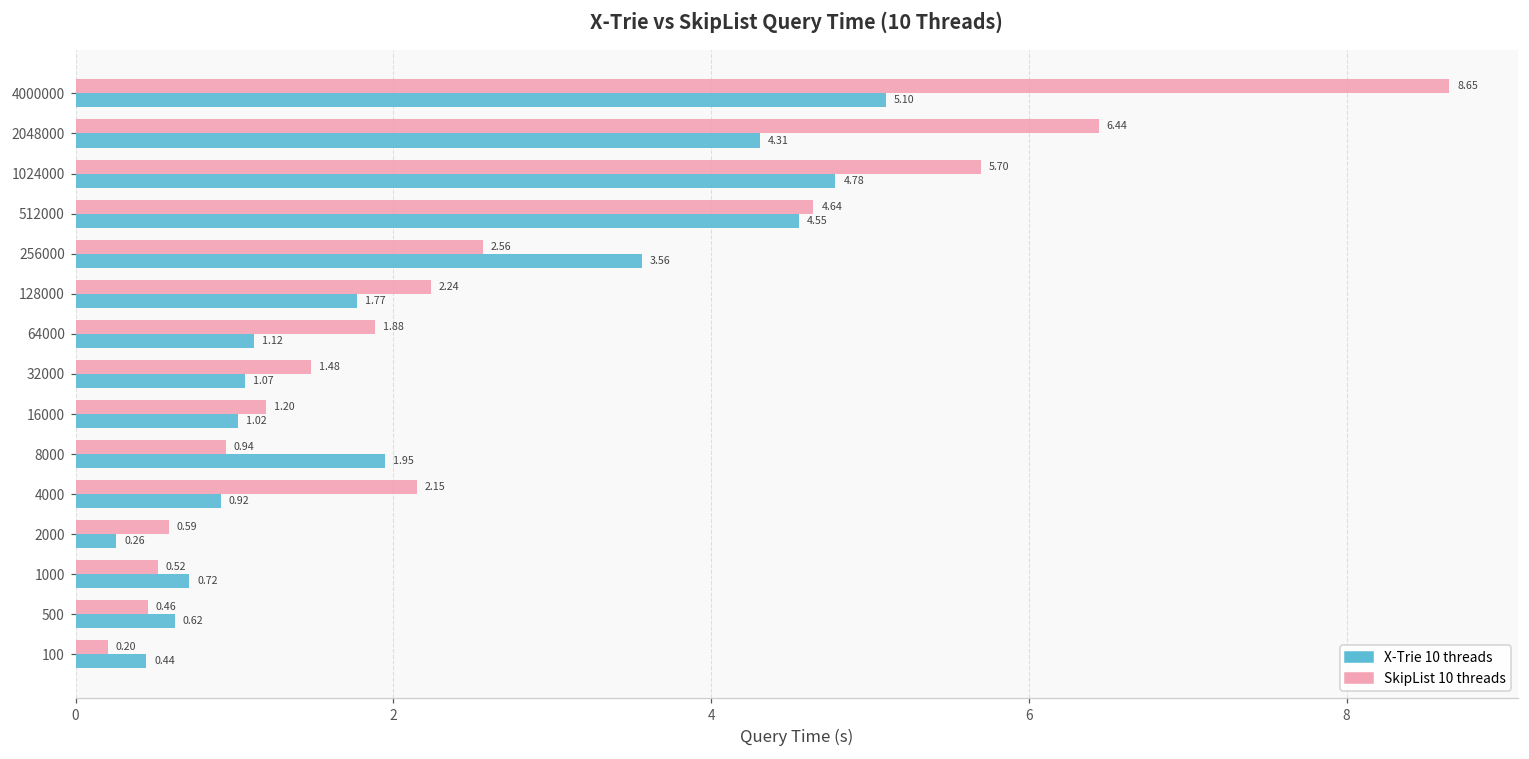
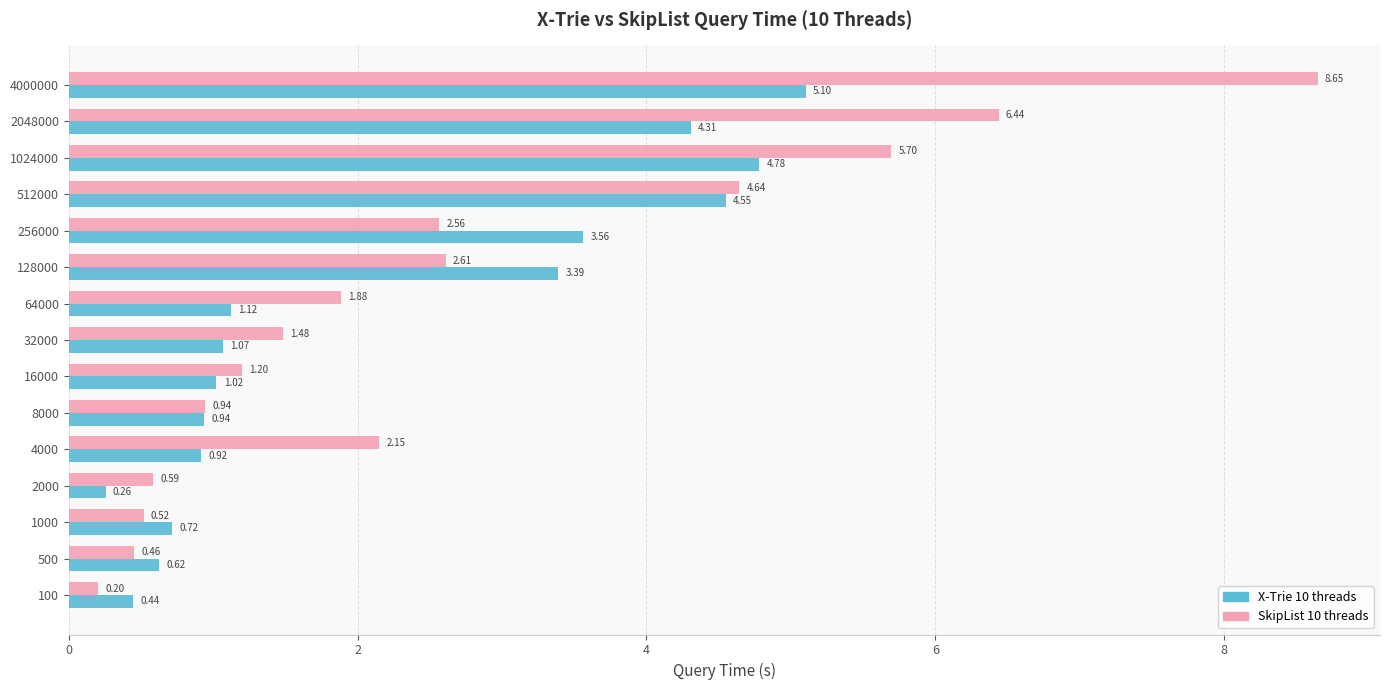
  {
    "X-Trie 10 threads": {
      "4000000": 5.10,
      "2048000": 4.31,
      "1024000": 4.78,
      "512000": 4.55,
      "256000": 3.56,
-     "128000": 1.77,
+     "128000": 3.39,
      "64000": 1.12,
      "32000": 1.07,
      "16000": 1.02,
-     "8000": 1.95,
+     "8000": 0.94,
      "4000": 0.92,
      "2000": 0.26,
      "1000": 0.72,
      "500": 0.62,
      "100": 0.44
    },
    "SkipList 10 threads": {
      "4000000": 8.65,
      "2048000": 6.44,
      "1024000": 5.70,
      "512000": 4.64,
      "256000": 2.56,
-     "128000": 2.24,
+     "128000": 2.61,
      "64000": 1.88,
      "32000": 1.48,
      "16000": 1.20,
      "8000": 0.94,
      "4000": 2.15,
      "2000": 0.59,
      "1000": 0.52,
      "500": 0.46,
      "100": 0.20
    }
  }
